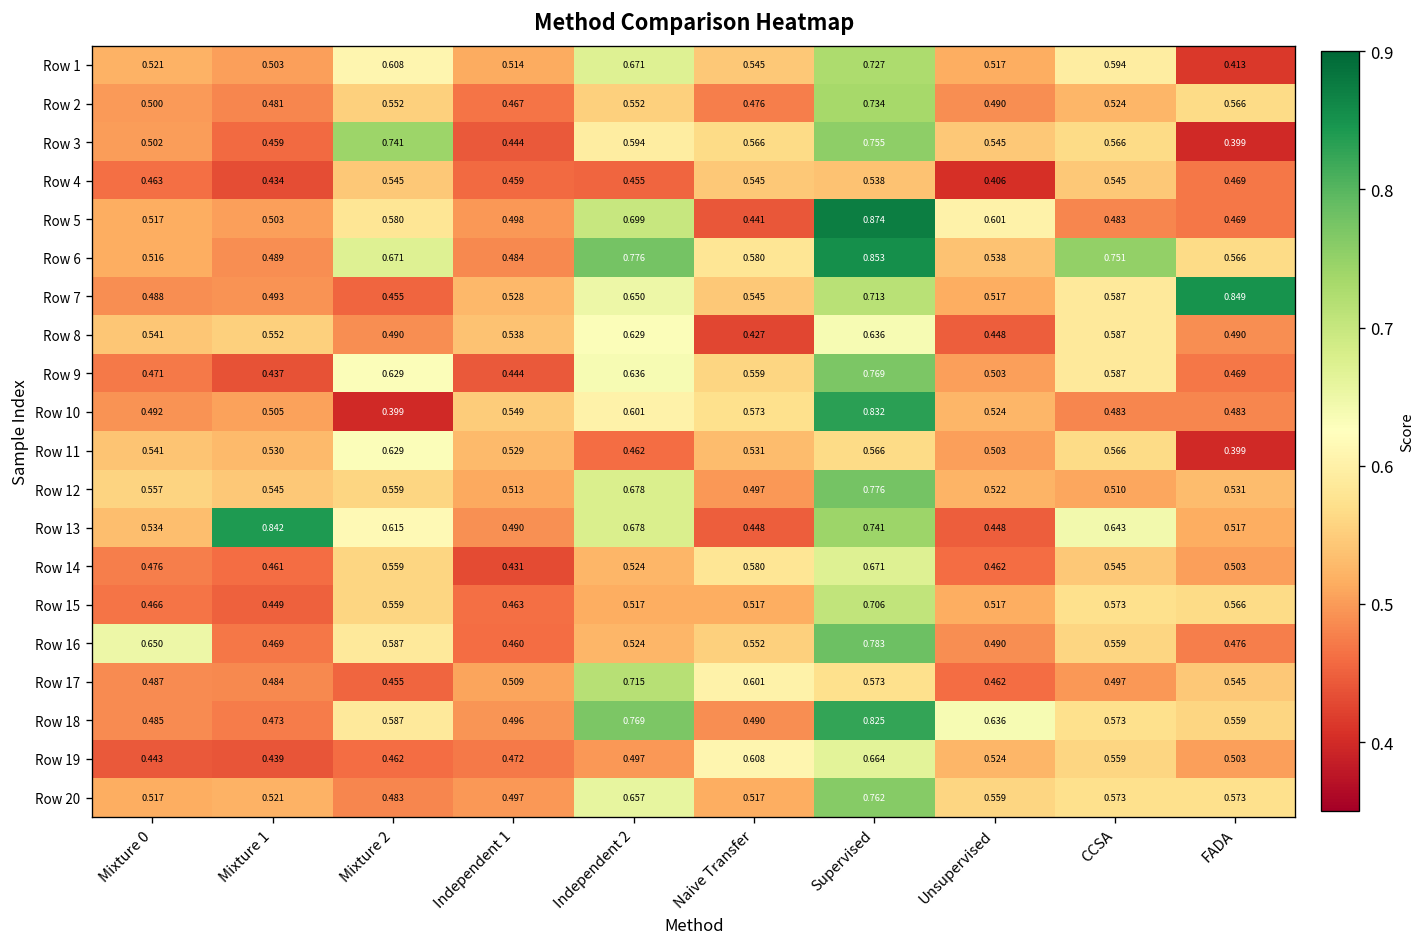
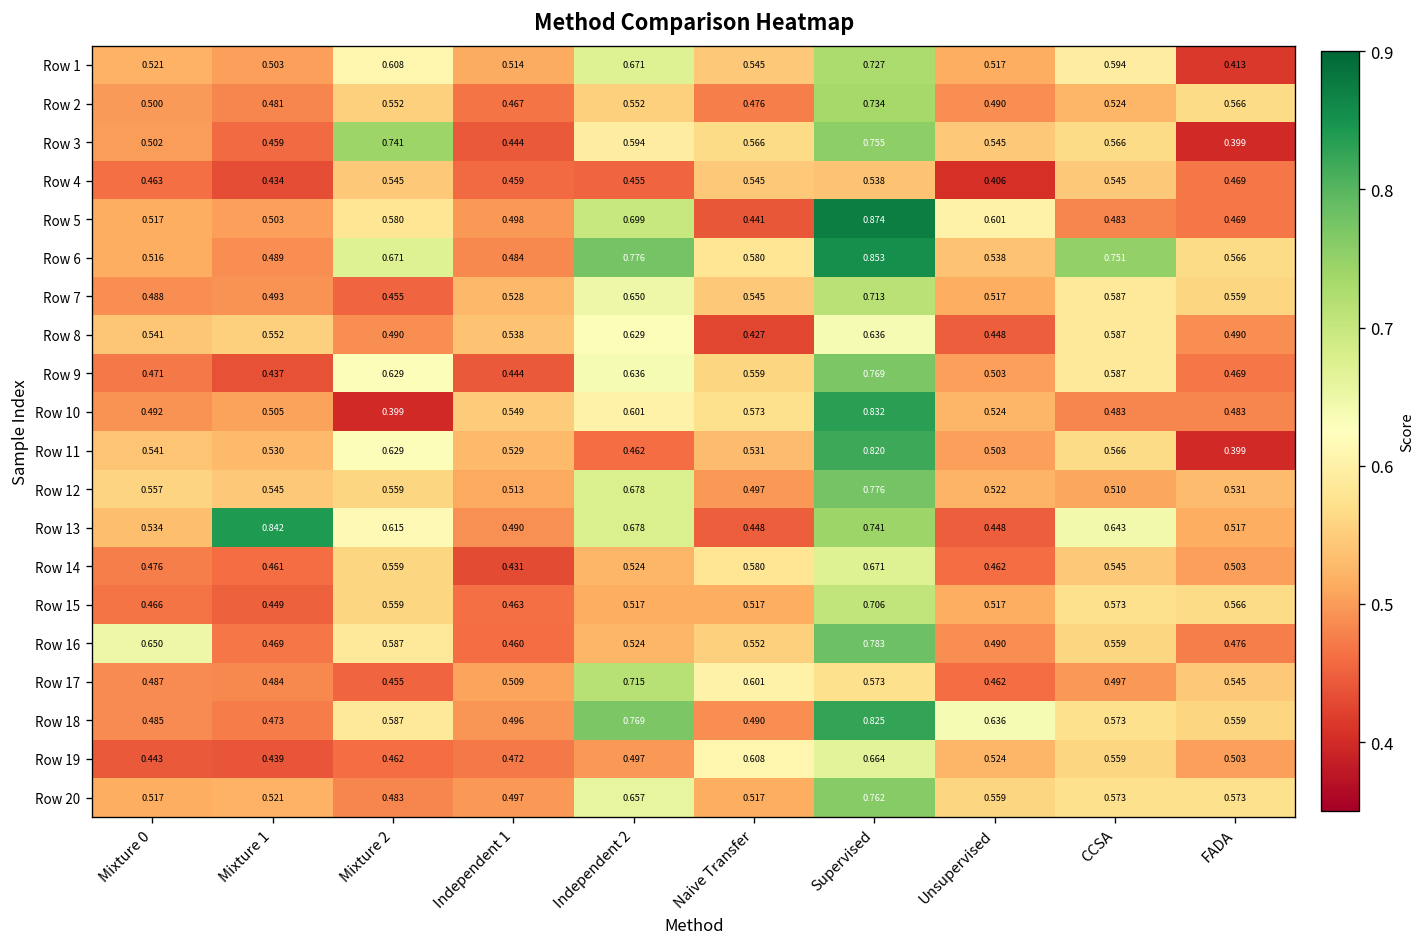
  {
    "Row 1": {
      "Mixture 0": 0.521,
      "Mixture 1": 0.503,
      "Mixture 2": 0.608,
      "Independent 1": 0.514,
      "Independent 2": 0.671,
      "Naive Transfer": 0.545,
      "Supervised": 0.727,
      "Unsupervised": 0.517,
      "CCSA": 0.594,
      "FADA": 0.413
    },
    "Row 2": {
      "Mixture 0": 0.500,
      "Mixture 1": 0.481,
      "Mixture 2": 0.552,
      "Independent 1": 0.467,
      "Independent 2": 0.552,
      "Naive Transfer": 0.476,
      "Supervised": 0.734,
      "Unsupervised": 0.490,
      "CCSA": 0.524,
      "FADA": 0.566
    },
    "Row 3": {
      "Mixture 0": 0.502,
      "Mixture 1": 0.459,
      "Mixture 2": 0.741,
      "Independent 1": 0.444,
      "Independent 2": 0.594,
      "Naive Transfer": 0.566,
      "Supervised": 0.755,
      "Unsupervised": 0.545,
      "CCSA": 0.566,
      "FADA": 0.399
    },
    "Row 4": {
      "Mixture 0": 0.463,
      "Mixture 1": 0.434,
      "Mixture 2": 0.545,
      "Independent 1": 0.459,
      "Independent 2": 0.455,
      "Naive Transfer": 0.545,
      "Supervised": 0.538,
      "Unsupervised": 0.406,
      "CCSA": 0.545,
      "FADA": 0.469
    },
    "Row 5": {
      "Mixture 0": 0.517,
      "Mixture 1": 0.503,
      "Mixture 2": 0.580,
      "Independent 1": 0.498,
      "Independent 2": 0.699,
      "Naive Transfer": 0.441,
      "Supervised": 0.874,
      "Unsupervised": 0.601,
      "CCSA": 0.483,
      "FADA": 0.469
    },
    "Row 6": {
      "Mixture 0": 0.516,
      "Mixture 1": 0.489,
      "Mixture 2": 0.671,
      "Independent 1": 0.484,
      "Independent 2": 0.776,
      "Naive Transfer": 0.580,
      "Supervised": 0.853,
      "Unsupervised": 0.538,
      "CCSA": 0.751,
      "FADA": 0.566
    },
    "Row 7": {
      "Mixture 0": 0.488,
      "Mixture 1": 0.493,
      "Mixture 2": 0.455,
      "Independent 1": 0.528,
      "Independent 2": 0.650,
      "Naive Transfer": 0.545,
      "Supervised": 0.713,
      "Unsupervised": 0.517,
      "CCSA": 0.587,
-     "FADA": 0.849
+     "FADA": 0.559
    },
    "Row 8": {
      "Mixture 0": 0.541,
      "Mixture 1": 0.552,
      "Mixture 2": 0.490,
      "Independent 1": 0.538,
      "Independent 2": 0.629,
      "Naive Transfer": 0.427,
      "Supervised": 0.636,
      "Unsupervised": 0.448,
      "CCSA": 0.587,
      "FADA": 0.490
    },
    "Row 9": {
      "Mixture 0": 0.471,
      "Mixture 1": 0.437,
      "Mixture 2": 0.629,
      "Independent 1": 0.444,
      "Independent 2": 0.636,
      "Naive Transfer": 0.559,
      "Supervised": 0.769,
      "Unsupervised": 0.503,
      "CCSA": 0.587,
      "FADA": 0.469
    },
    "Row 10": {
      "Mixture 0": 0.492,
      "Mixture 1": 0.505,
      "Mixture 2": 0.399,
      "Independent 1": 0.549,
      "Independent 2": 0.601,
      "Naive Transfer": 0.573,
      "Supervised": 0.832,
      "Unsupervised": 0.524,
      "CCSA": 0.483,
      "FADA": 0.483
    },
    "Row 11": {
      "Mixture 0": 0.541,
      "Mixture 1": 0.530,
      "Mixture 2": 0.629,
      "Independent 1": 0.529,
      "Independent 2": 0.462,
      "Naive Transfer": 0.531,
-     "Supervised": 0.566,
+     "Supervised": 0.820,
      "Unsupervised": 0.503,
      "CCSA": 0.566,
      "FADA": 0.399
    },
    "Row 12": {
      "Mixture 0": 0.557,
      "Mixture 1": 0.545,
      "Mixture 2": 0.559,
      "Independent 1": 0.513,
      "Independent 2": 0.678,
      "Naive Transfer": 0.497,
      "Supervised": 0.776,
      "Unsupervised": 0.522,
      "CCSA": 0.510,
      "FADA": 0.531
    },
    "Row 13": {
      "Mixture 0": 0.534,
      "Mixture 1": 0.842,
      "Mixture 2": 0.615,
      "Independent 1": 0.490,
      "Independent 2": 0.678,
      "Naive Transfer": 0.448,
      "Supervised": 0.741,
      "Unsupervised": 0.448,
      "CCSA": 0.643,
      "FADA": 0.517
    },
    "Row 14": {
      "Mixture 0": 0.476,
      "Mixture 1": 0.461,
      "Mixture 2": 0.559,
      "Independent 1": 0.431,
      "Independent 2": 0.524,
      "Naive Transfer": 0.580,
      "Supervised": 0.671,
      "Unsupervised": 0.462,
      "CCSA": 0.545,
      "FADA": 0.503
    },
    "Row 15": {
      "Mixture 0": 0.466,
      "Mixture 1": 0.449,
      "Mixture 2": 0.559,
      "Independent 1": 0.463,
      "Independent 2": 0.517,
      "Naive Transfer": 0.517,
      "Supervised": 0.706,
      "Unsupervised": 0.517,
      "CCSA": 0.573,
      "FADA": 0.566
    },
    "Row 16": {
      "Mixture 0": 0.650,
      "Mixture 1": 0.469,
      "Mixture 2": 0.587,
      "Independent 1": 0.460,
      "Independent 2": 0.524,
      "Naive Transfer": 0.552,
      "Supervised": 0.783,
      "Unsupervised": 0.490,
      "CCSA": 0.559,
      "FADA": 0.476
    },
    "Row 17": {
      "Mixture 0": 0.487,
      "Mixture 1": 0.484,
      "Mixture 2": 0.455,
      "Independent 1": 0.509,
      "Independent 2": 0.715,
      "Naive Transfer": 0.601,
      "Supervised": 0.573,
      "Unsupervised": 0.462,
      "CCSA": 0.497,
      "FADA": 0.545
    },
    "Row 18": {
      "Mixture 0": 0.485,
      "Mixture 1": 0.473,
      "Mixture 2": 0.587,
      "Independent 1": 0.496,
      "Independent 2": 0.769,
      "Naive Transfer": 0.490,
      "Supervised": 0.825,
      "Unsupervised": 0.636,
      "CCSA": 0.573,
      "FADA": 0.559
    },
    "Row 19": {
      "Mixture 0": 0.443,
      "Mixture 1": 0.439,
      "Mixture 2": 0.462,
      "Independent 1": 0.472,
      "Independent 2": 0.497,
      "Naive Transfer": 0.608,
      "Supervised": 0.664,
      "Unsupervised": 0.524,
      "CCSA": 0.559,
      "FADA": 0.503
    },
    "Row 20": {
      "Mixture 0": 0.517,
      "Mixture 1": 0.521,
      "Mixture 2": 0.483,
      "Independent 1": 0.497,
      "Independent 2": 0.657,
      "Naive Transfer": 0.517,
      "Supervised": 0.762,
      "Unsupervised": 0.559,
      "CCSA": 0.573,
      "FADA": 0.573
    }
  }
